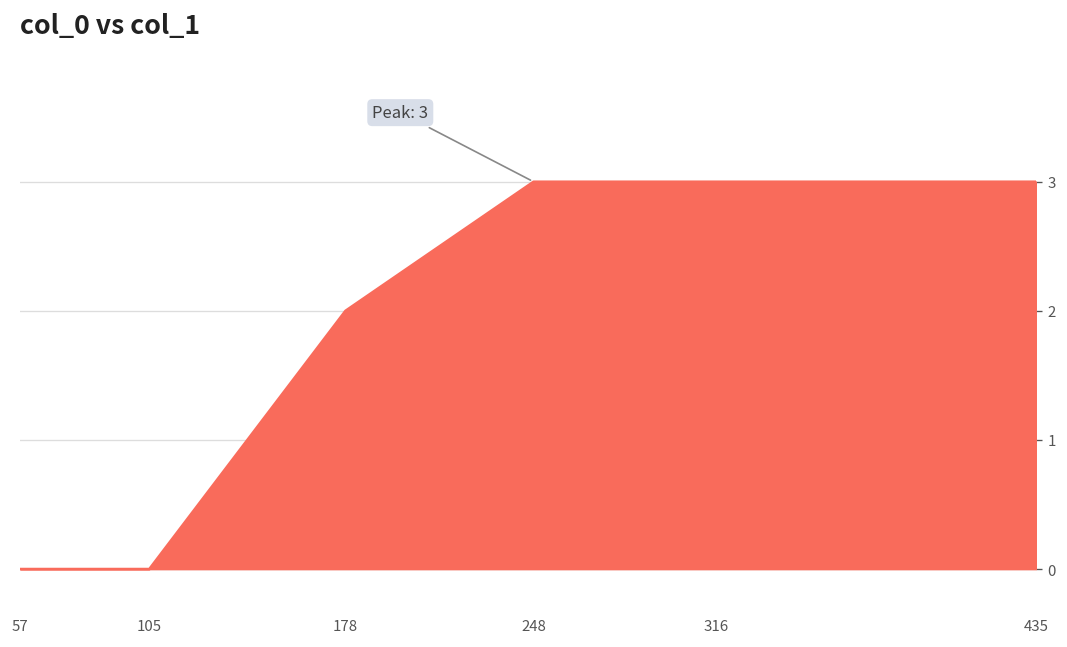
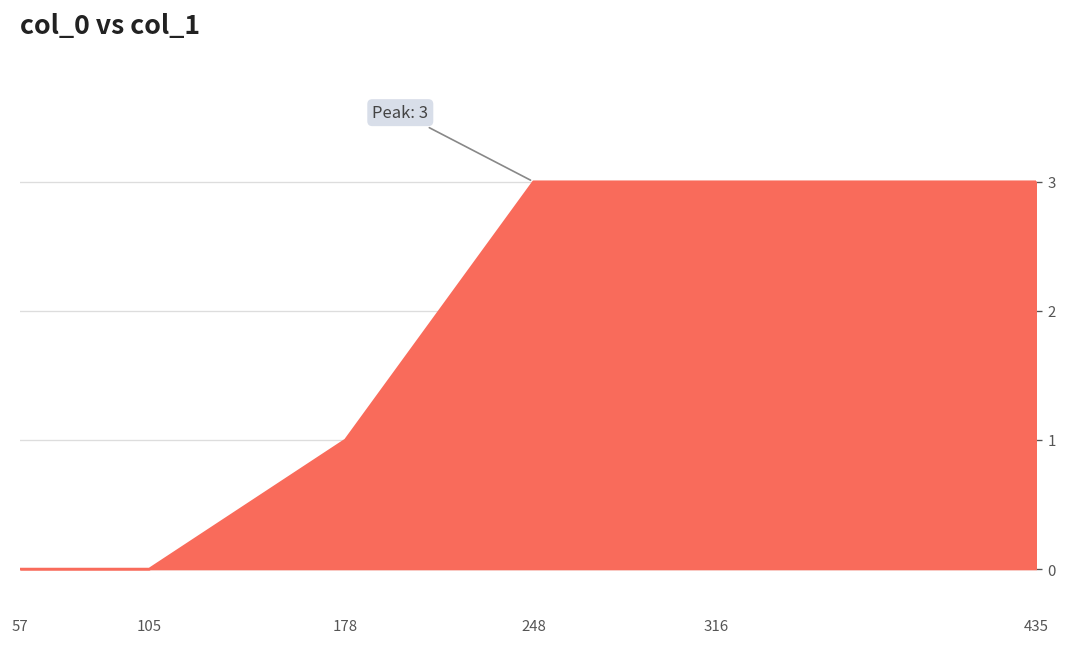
  {
    "57": 0,
    "105": 0,
-   "178": 2,
+   "178": 1,
    "316": 3,
    "435": 3
  }
